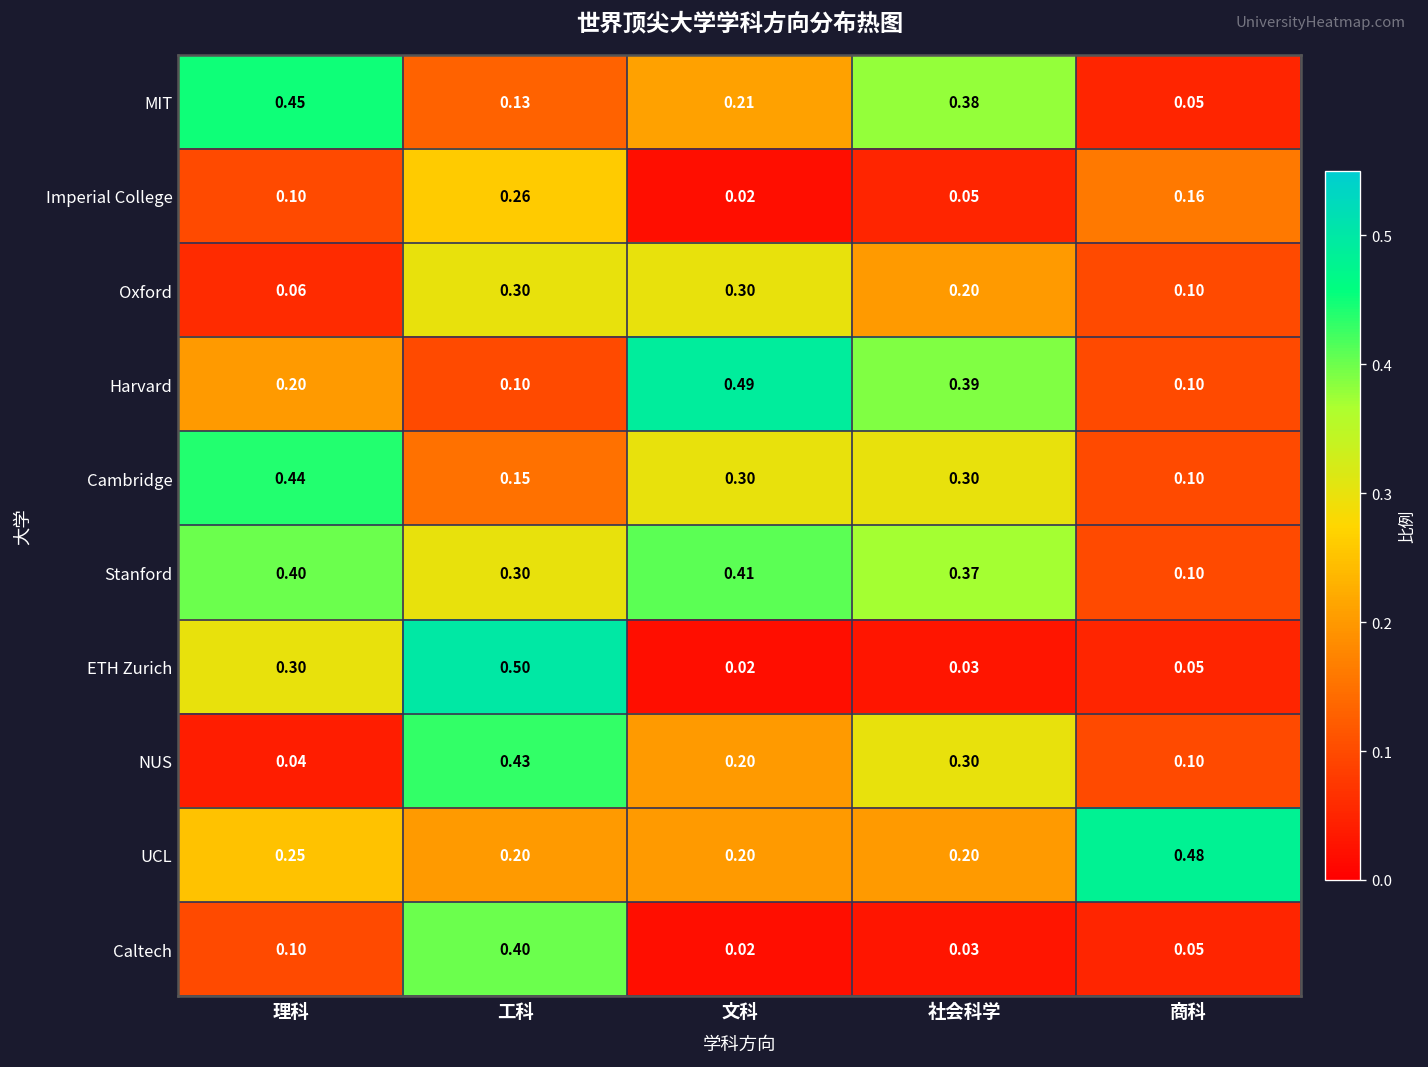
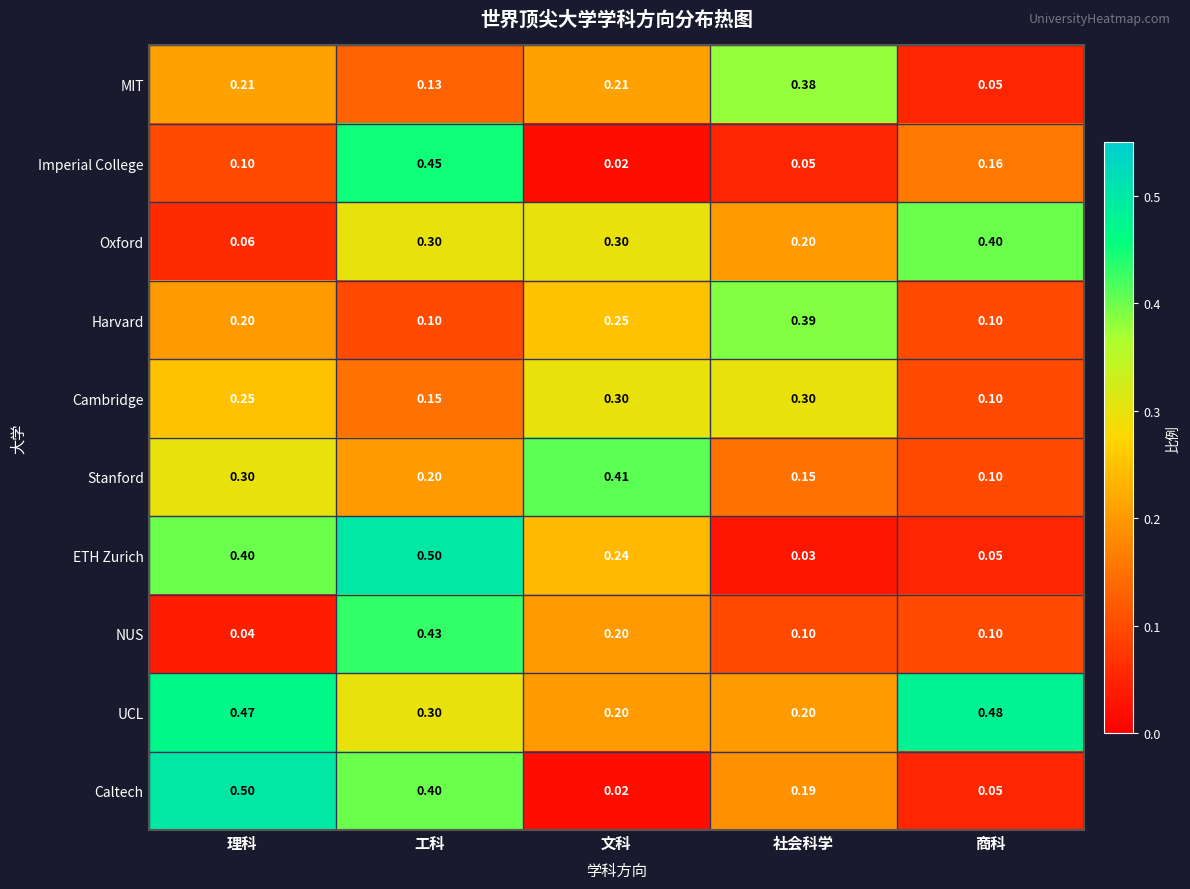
  {
    "MIT": {
-     "理科": 0.45,
+     "理科": 0.21,
      "工科": 0.13,
      "文科": 0.21,
      "社会科学": 0.38,
      "商科": 0.05
    },
    "Imperial College": {
      "理科": 0.10,
-     "工科": 0.26,
+     "工科": 0.45,
      "文科": 0.02,
      "社会科学": 0.05,
      "商科": 0.16
    },
    "Oxford": {
      "理科": 0.06,
      "工科": 0.30,
      "文科": 0.30,
      "社会科学": 0.20,
-     "商科": 0.10
+     "商科": 0.40
    },
    "Harvard": {
      "理科": 0.20,
      "工科": 0.10,
-     "文科": 0.49,
+     "文科": 0.25,
      "社会科学": 0.39,
      "商科": 0.10
    },
    "Cambridge": {
-     "理科": 0.44,
+     "理科": 0.25,
      "工科": 0.15,
      "文科": 0.30,
      "社会科学": 0.30,
      "商科": 0.10
    },
    "Stanford": {
-     "理科": 0.40,
-     "工科": 0.30,
+     "理科": 0.30,
+     "工科": 0.20,
      "文科": 0.41,
-     "社会科学": 0.37,
+     "社会科学": 0.15,
      "商科": 0.10
    },
    "ETH Zurich": {
-     "理科": 0.30,
+     "理科": 0.40,
      "工科": 0.50,
-     "文科": 0.02,
+     "文科": 0.24,
      "社会科学": 0.03,
      "商科": 0.05
    },
    "NUS": {
      "理科": 0.04,
      "工科": 0.43,
      "文科": 0.20,
-     "社会科学": 0.30,
+     "社会科学": 0.10,
      "商科": 0.10
    },
    "UCL": {
-     "理科": 0.25,
-     "工科": 0.20,
+     "理科": 0.47,
+     "工科": 0.30,
      "文科": 0.20,
      "社会科学": 0.20,
      "商科": 0.48
    },
    "Caltech": {
-     "理科": 0.10,
+     "理科": 0.50,
      "工科": 0.40,
      "文科": 0.02,
-     "社会科学": 0.03,
+     "社会科学": 0.19,
      "商科": 0.05
    }
  }
